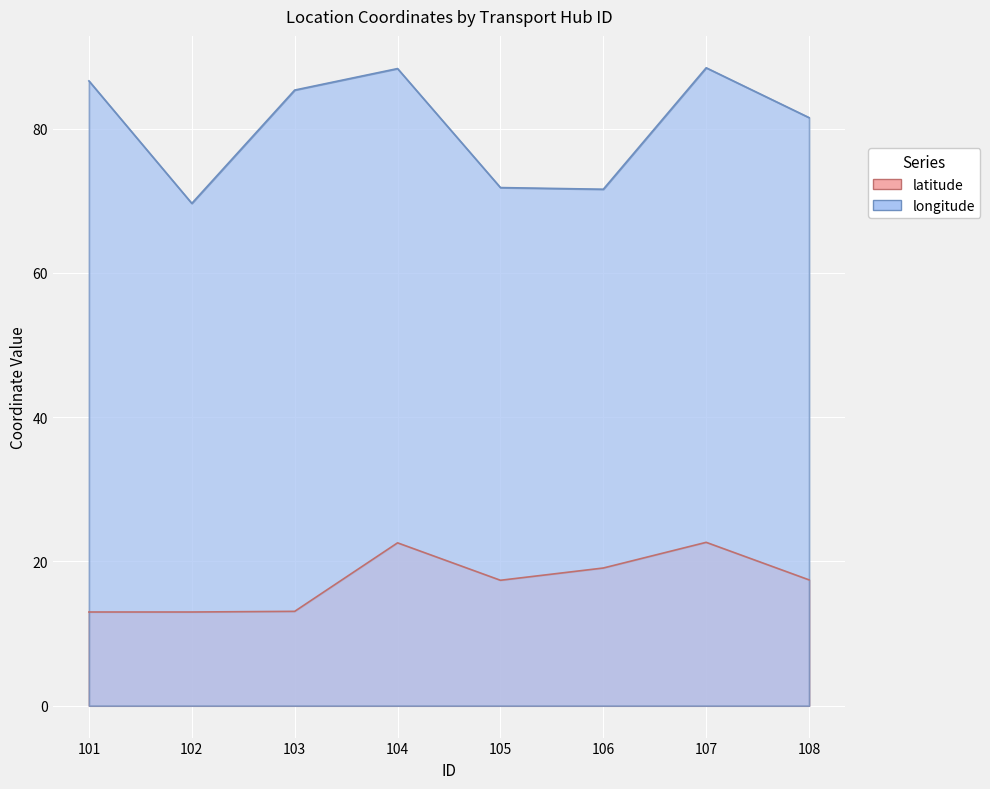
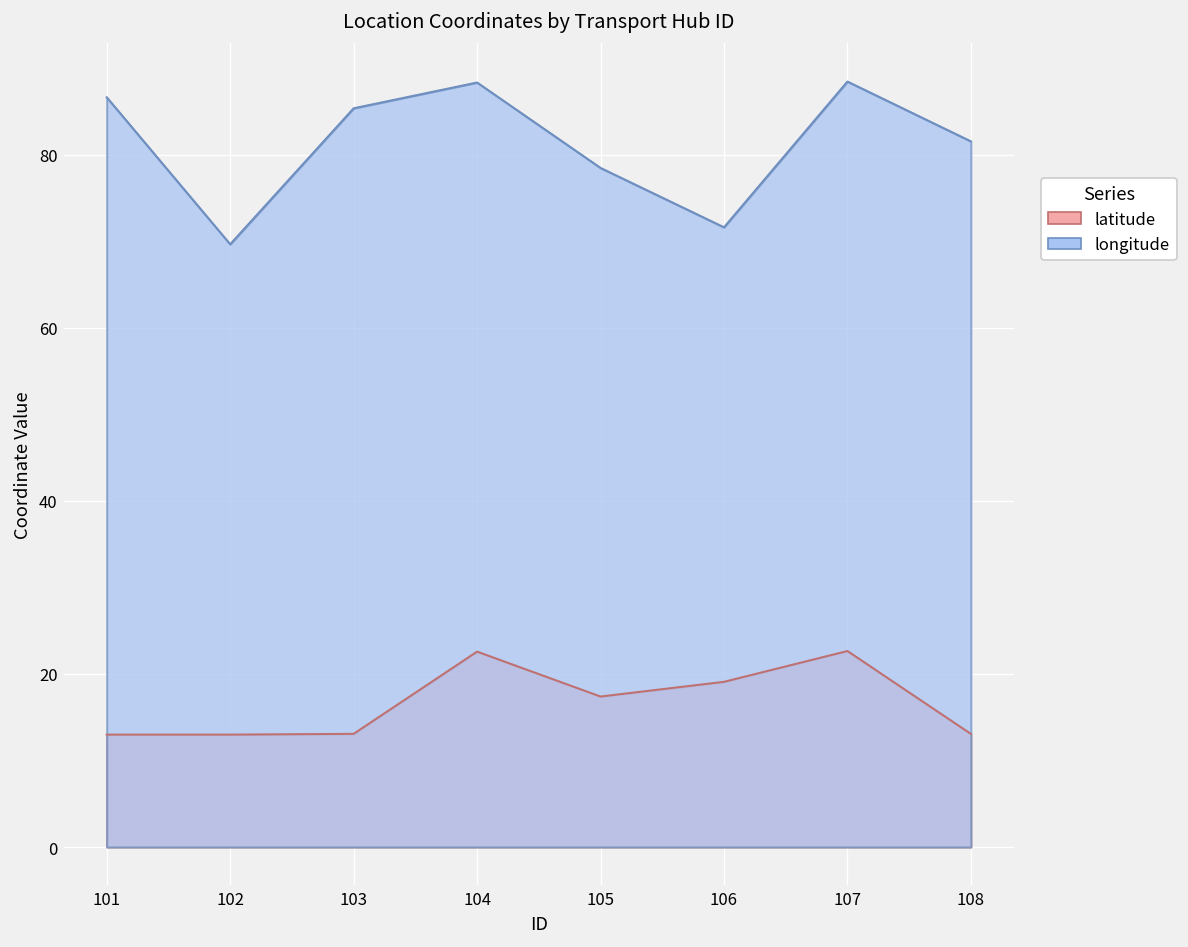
  {
    "latitude": {
      "101": 13,
      "102": 13,
      "103": 13,
      "104": 23,
      "105": 17,
      "106": 19,
      "107": 23,
-     "108": 17
+     "108": 13
    },
    "longitude": {
      "101": 87,
      "102": 70,
      "103": 85,
      "104": 88,
-     "105": 72,
+     "105": 78,
      "106": 72,
      "107": 88,
      "108": 82
    }
  }
